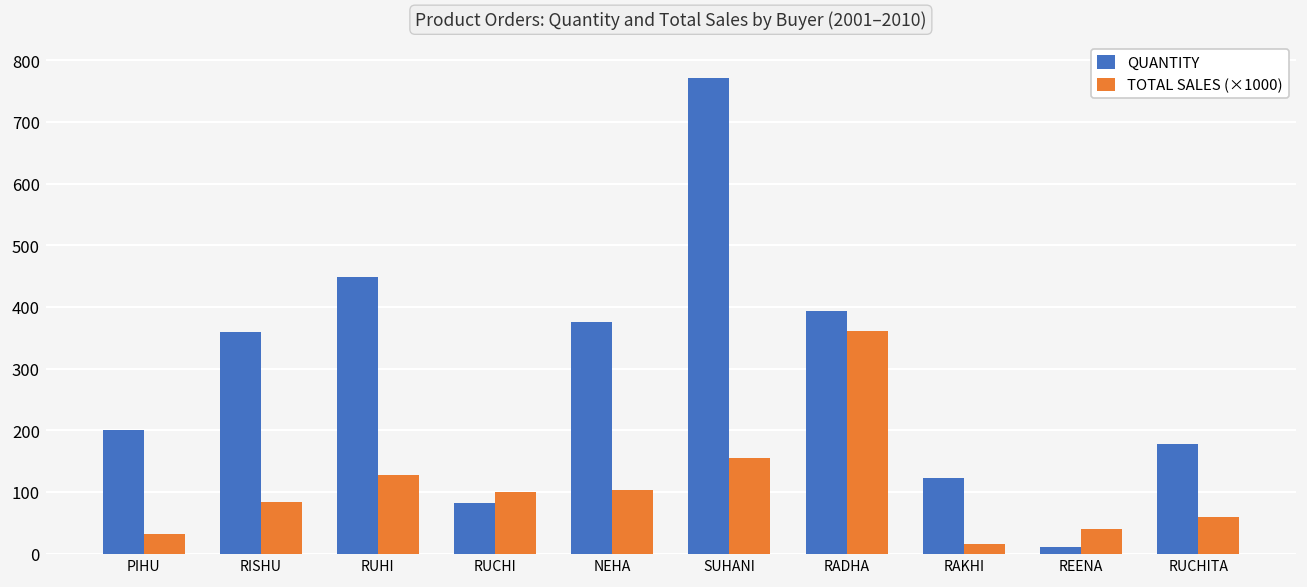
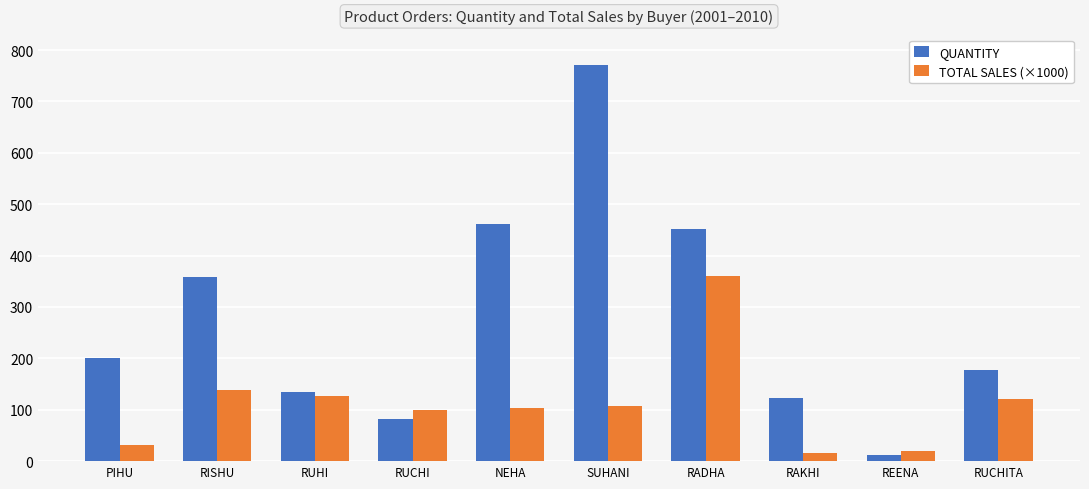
  {
    "QUANTITY": {
      "PIHU": 200,
      "RISHU": 360,
-     "RUHI": 450,
+     "RUHI": 140,
      "RUCHI": 80,
-     "NEHA": 380,
+     "NEHA": 460,
      "SUHANI": 770,
-     "RADHA": 390,
+     "RADHA": 450,
      "RAKHI": 120,
      "REENA": 10,
      "RUCHITA": 180
    },
    "TOTAL SALES (×1000)": {
      "PIHU": 30,
-     "RISHU": 80,
+     "RISHU": 140,
      "RUHI": 130,
      "RUCHI": 100,
      "NEHA": 100,
-     "SUHANI": 150,
+     "SUHANI": 110,
      "RADHA": 360,
      "RAKHI": 20,
-     "REENA": 40,
-     "RUCHITA": 60
+     "REENA": 20,
+     "RUCHITA": 120
    }
  }
